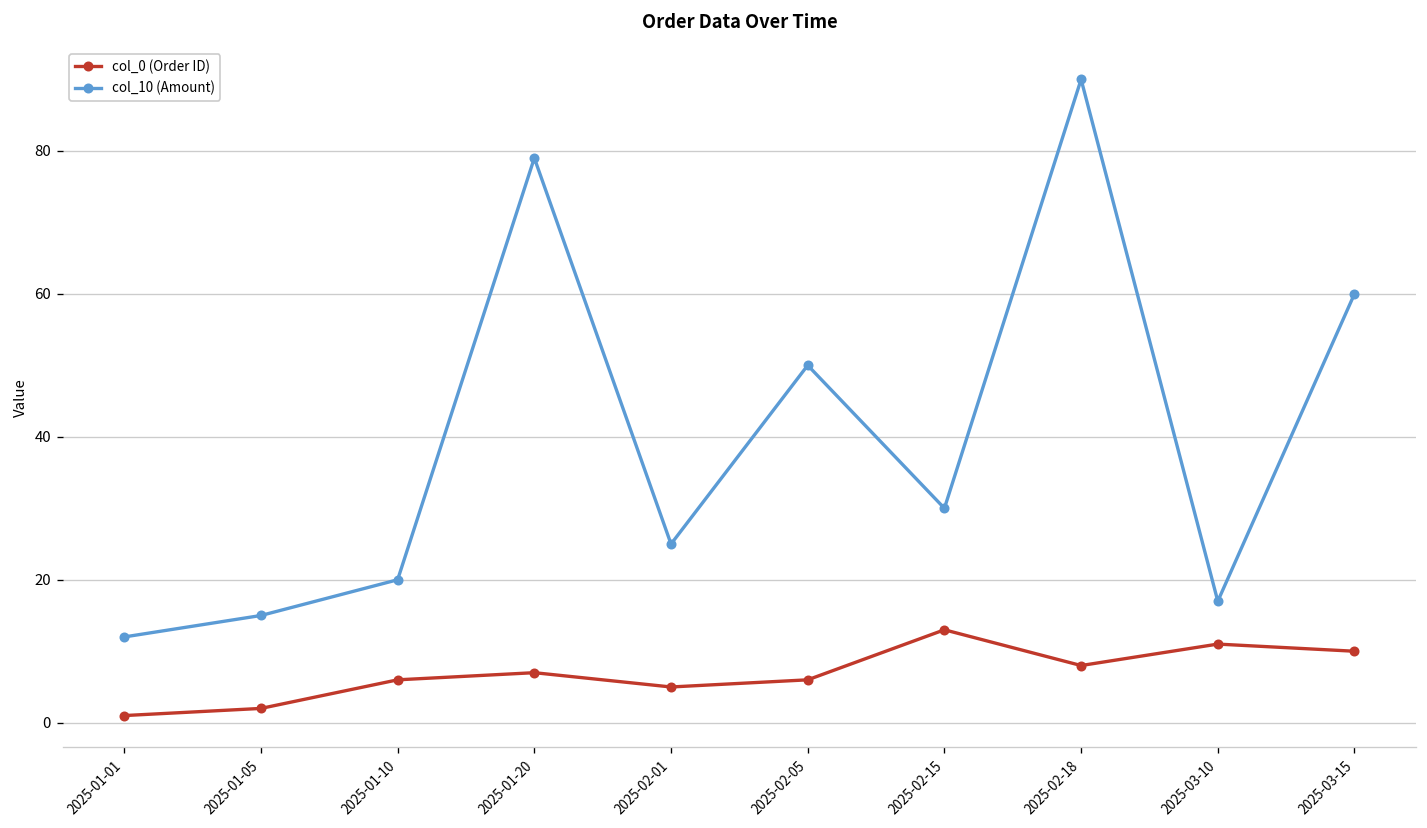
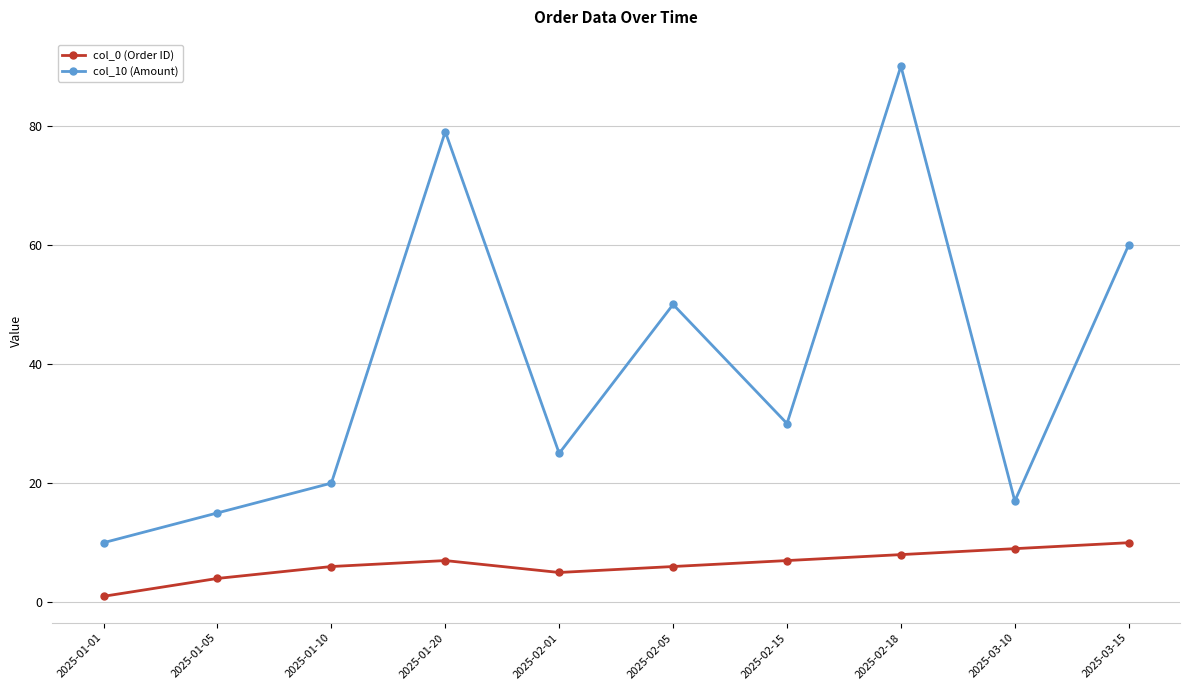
  {
    "col_0 (Order ID)": {
      "2025-01-01": 1,
-     "2025-01-05": 2,
+     "2025-01-05": 4,
      "2025-01-10": 6,
      "2025-01-20": 7,
      "2025-02-01": 5,
      "2025-02-05": 6,
-     "2025-02-15": 13,
+     "2025-02-15": 7,
      "2025-02-18": 8,
-     "2025-03-10": 11,
+     "2025-03-10": 9,
      "2025-03-15": 10
    },
    "col_10 (Amount)": {
-     "2025-01-01": 12,
+     "2025-01-01": 10,
      "2025-01-05": 15,
      "2025-01-10": 20,
      "2025-01-20": 79,
      "2025-02-01": 25,
      "2025-02-05": 50,
      "2025-02-15": 30,
      "2025-02-18": 90,
      "2025-03-10": 17,
      "2025-03-15": 60
    }
  }
